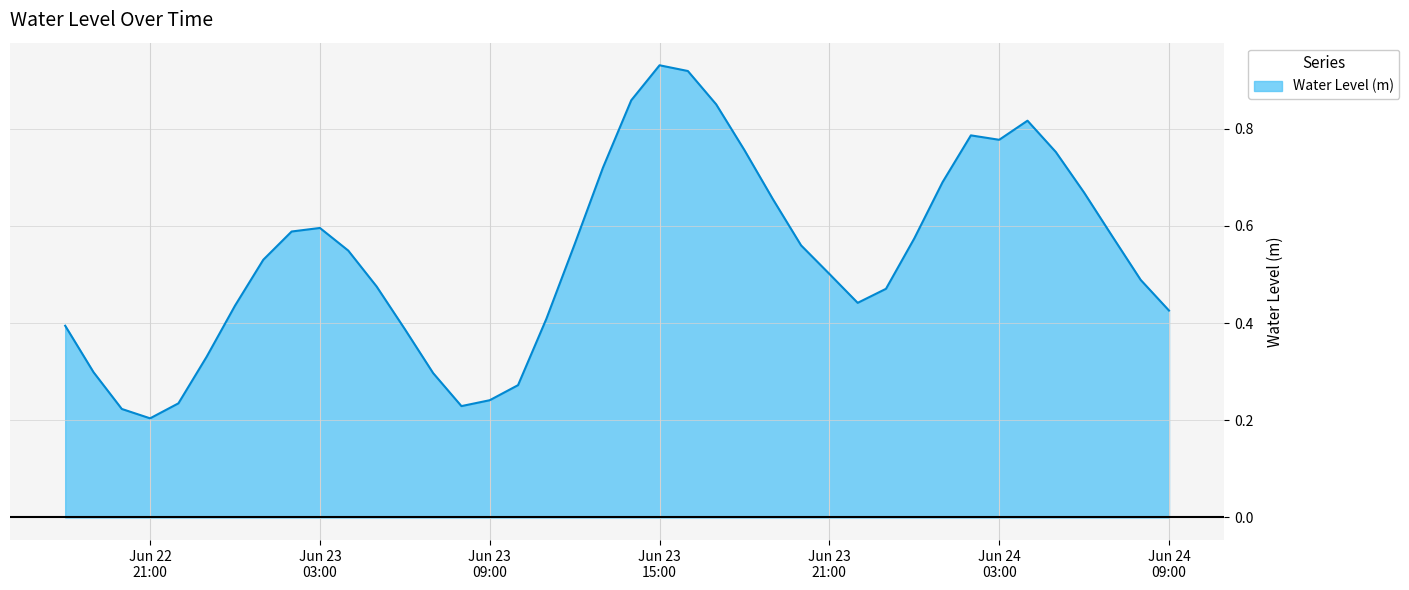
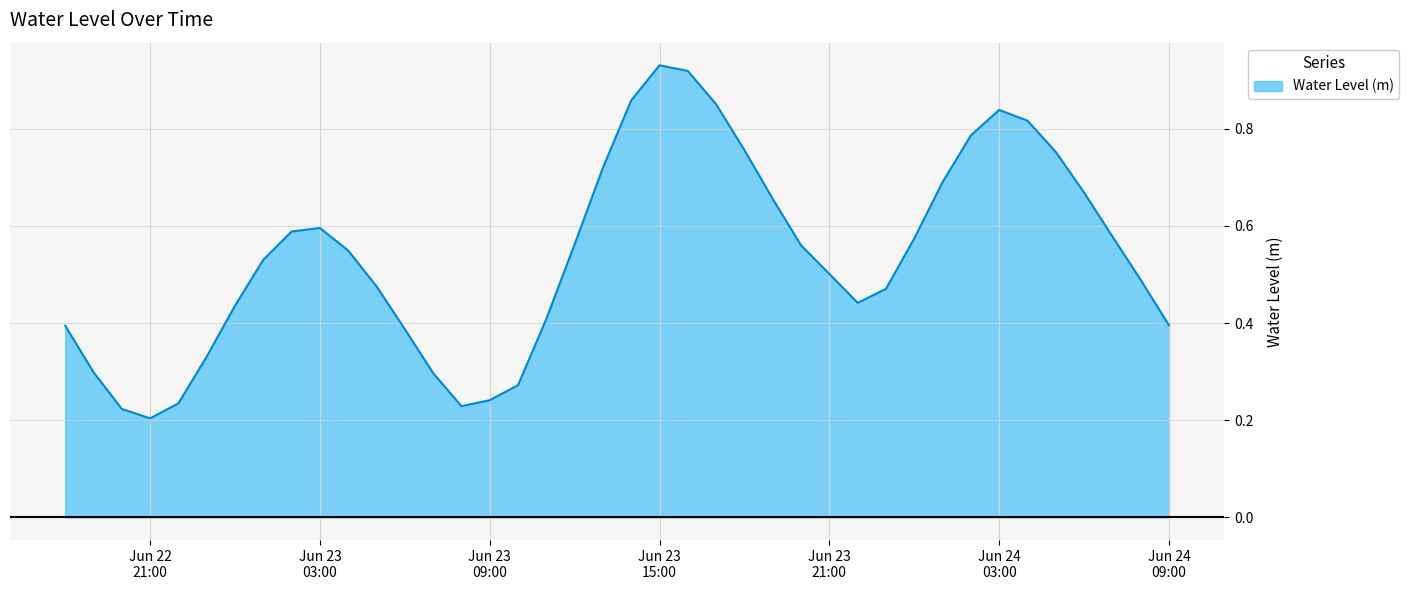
  {
    "Jun 22 21:00": 0.20,
    "Jun 23 03:00": 0.60,
    "Jun 23 09:00": 0.24,
    "Jun 23 15:00": 0.93,
    "Jun 23 21:00": 0.50,
-   "Jun 24 03:00": 0.78,
-   "Jun 24 09:00": 0.43
+   "Jun 24 03:00": 0.84,
+   "Jun 24 09:00": 0.40
  }
